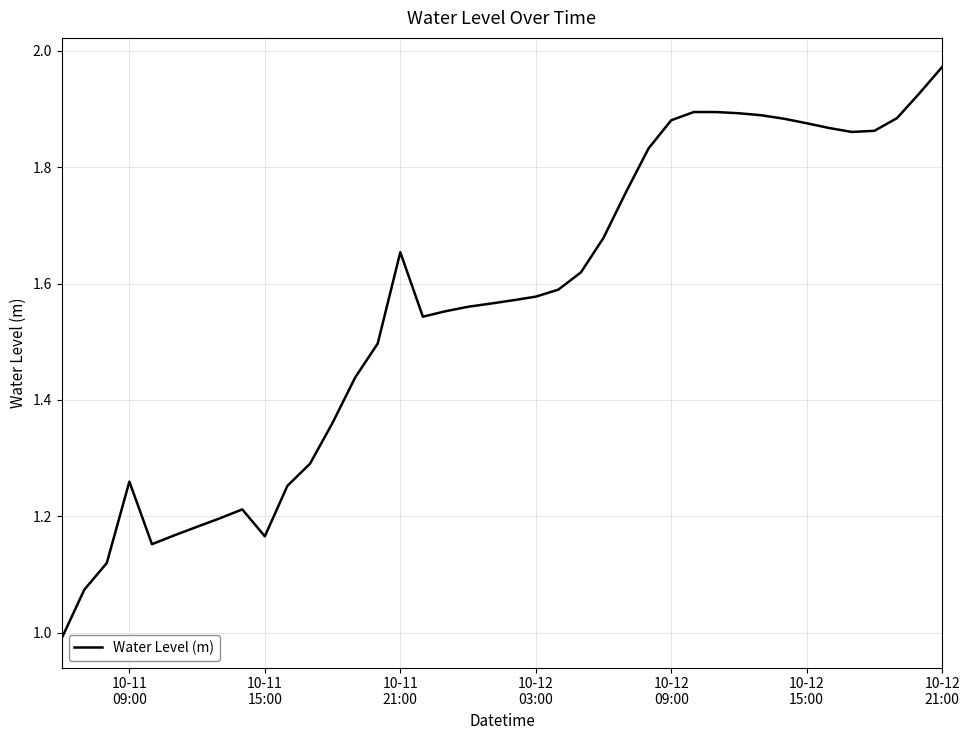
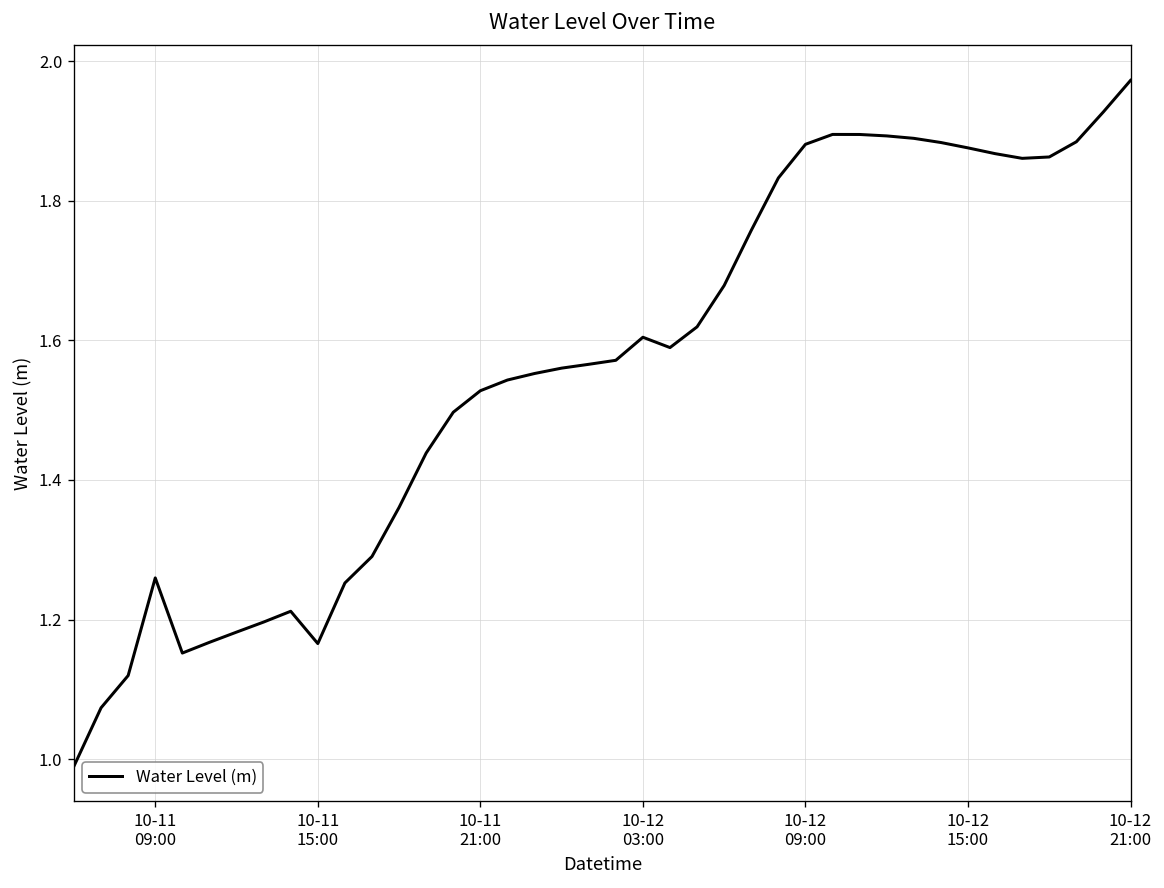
  {
    "10-11 09:00": 1.26,
    "10-11 15:00": 1.17,
-   "10-11 21:00": 1.65,
-   "10-12 03:00": 1.58,
+   "10-11 21:00": 1.53,
+   "10-12 03:00": 1.60,
    "10-12 09:00": 1.88,
    "10-12 15:00": 1.88,
    "10-12 21:00": 1.97
  }
